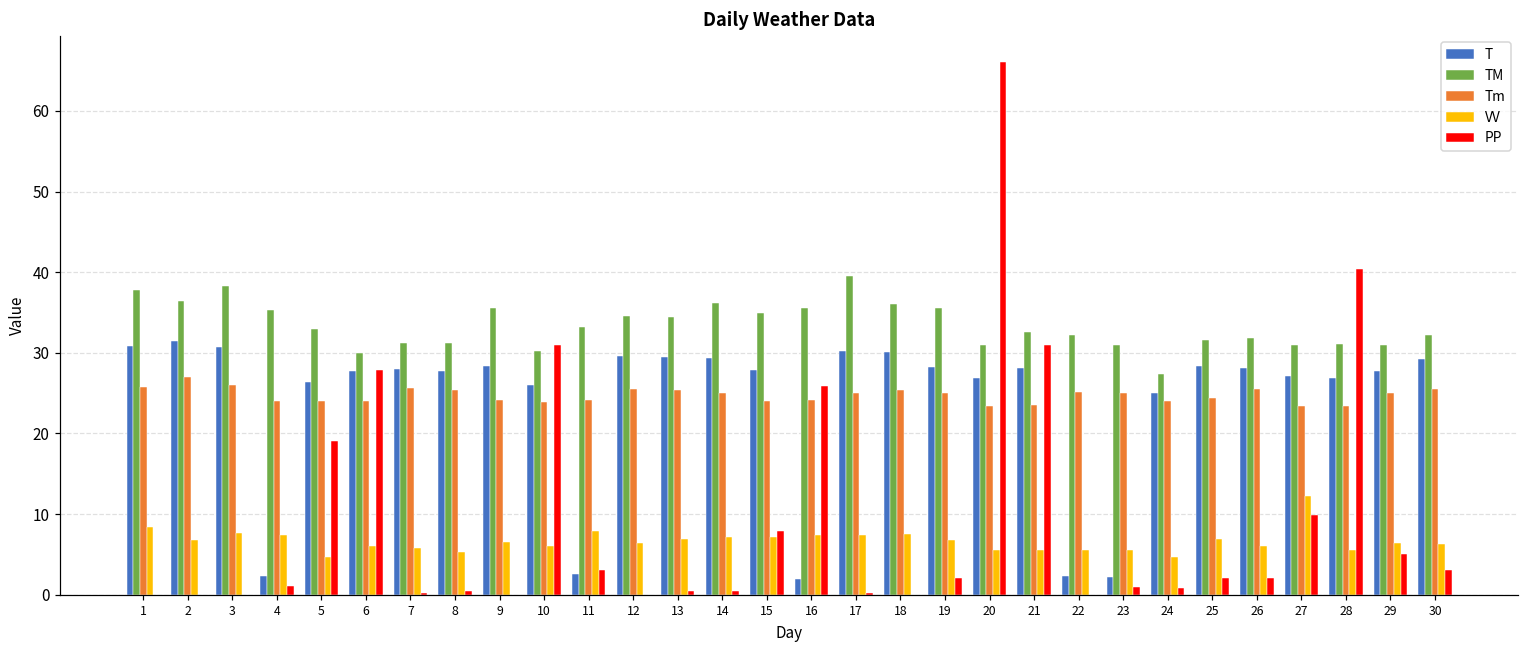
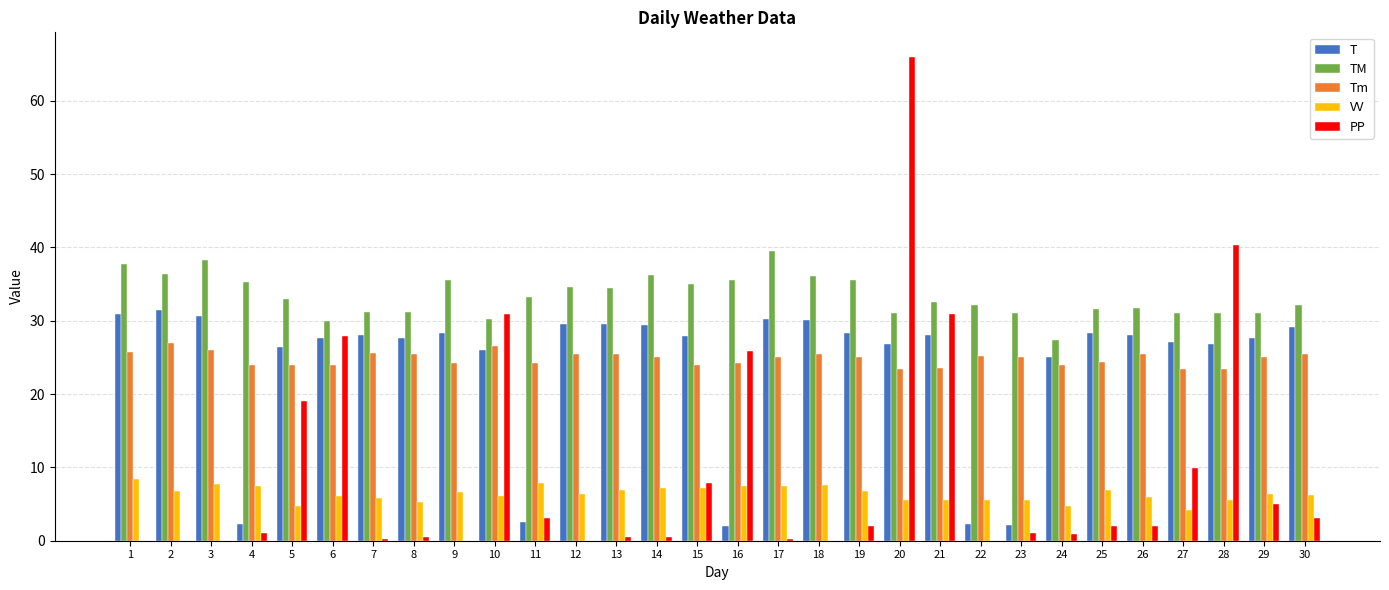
  {
    "T": {
      "1": 31,
      "2": 32,
      "3": 31,
      "4": 2,
      "5": 26,
      "6": 28,
      "7": 28,
      "8": 28,
      "9": 28,
      "10": 26,
      "11": 3,
      "12": 30,
      "13": 30,
      "14": 29,
      "15": 28,
      "16": 2,
      "17": 30,
      "18": 30,
      "19": 28,
      "20": 27,
      "21": 28,
      "22": 2,
      "23": 2,
      "24": 25,
      "25": 28,
      "26": 28,
      "27": 27,
      "28": 27,
      "29": 28,
      "30": 29
    },
    "TM": {
      "1": 38,
      "2": 36,
      "3": 38,
      "4": 35,
      "5": 33,
      "6": 30,
      "7": 31,
      "8": 31,
      "9": 36,
      "10": 30,
      "11": 33,
      "12": 35,
      "13": 35,
      "14": 36,
      "15": 35,
      "16": 36,
      "17": 40,
      "18": 36,
      "19": 36,
      "20": 31,
      "21": 33,
      "22": 32,
      "23": 31,
      "24": 27,
      "25": 32,
      "26": 32,
      "27": 31,
      "28": 31,
      "29": 31,
      "30": 32
    },
    "Tm": {
      "1": 26,
      "2": 27,
      "3": 26,
      "4": 24,
      "5": 24,
      "6": 24,
      "7": 26,
      "8": 25,
      "9": 24,
-     "10": 24,
+     "10": 27,
      "11": 24,
      "12": 26,
      "13": 25,
      "14": 25,
      "15": 24,
      "16": 24,
      "17": 25,
      "18": 25,
      "19": 25,
      "20": 23,
      "21": 24,
      "22": 25,
      "23": 25,
      "24": 24,
      "25": 24,
      "26": 26,
      "27": 23,
      "28": 23,
      "29": 25,
      "30": 26
    },
    "VV": {
      "1": 8,
      "2": 7,
      "3": 8,
      "4": 7,
      "5": 5,
      "6": 6,
      "7": 6,
      "8": 5,
      "9": 7,
      "10": 6,
      "11": 8,
      "12": 6,
      "13": 7,
      "14": 7,
      "15": 7,
      "16": 7,
      "17": 7,
      "18": 8,
      "19": 7,
      "20": 6,
      "21": 6,
      "22": 6,
      "23": 6,
      "24": 5,
      "25": 7,
      "26": 6,
-     "27": 12,
+     "27": 4,
      "28": 6,
      "29": 6,
      "30": 6
    },
    "PP": {
      "1": 0,
      "2": 0,
      "3": 0,
      "4": 1,
      "5": 19,
      "6": 28,
      "8": 1,
      "9": 0,
      "10": 31,
      "11": 3,
      "12": 0,
      "13": 1,
      "14": 1,
      "15": 8,
      "16": 26,
      "18": 0,
      "19": 2,
      "20": 66,
      "21": 31,
      "22": 0,
      "23": 1,
      "24": 1,
      "25": 2,
      "26": 2,
      "27": 10,
      "28": 40,
      "29": 5,
      "30": 3
    }
  }
